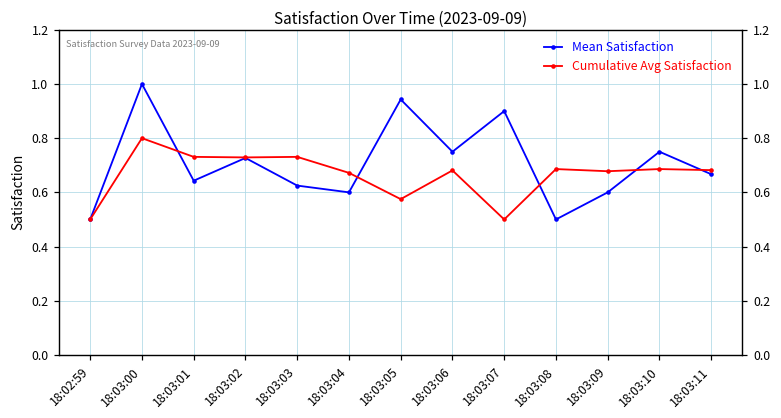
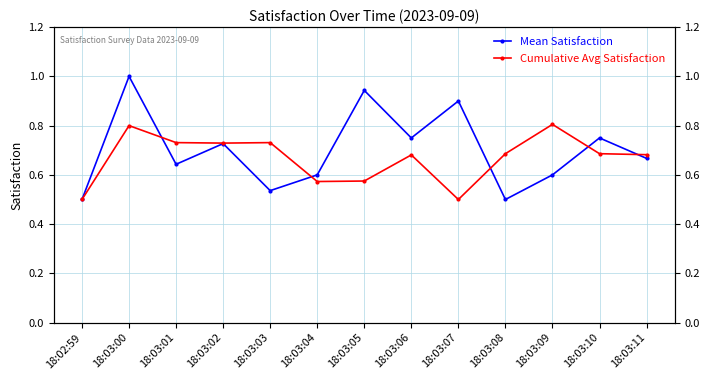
  {
    "Mean Satisfaction": {
      "18:03:00": 1.00,
      "18:03:01": 0.64,
-     "18:03:03": 0.63,
+     "18:03:03": 0.54,
      "18:03:04": 0.60,
      "18:03:05": 0.94,
      "18:03:06": 0.75,
      "18:03:07": 0.90,
      "18:03:08": 0.50,
      "18:03:09": 0.60,
      "18:03:10": 0.75,
      "18:03:11": 0.67
    },
    "Cumulative Avg Satisfaction": {
      "18:03:00": 0.80,
      "18:03:01": 0.73,
      "18:03:03": 0.73,
-     "18:03:04": 0.67,
+     "18:03:04": 0.57,
      "18:03:05": 0.58,
      "18:03:06": 0.68,
      "18:03:07": 0.50,
      "18:03:08": 0.69,
-     "18:03:09": 0.68,
+     "18:03:09": 0.81,
      "18:03:10": 0.69,
      "18:03:11": 0.68
    }
  }
